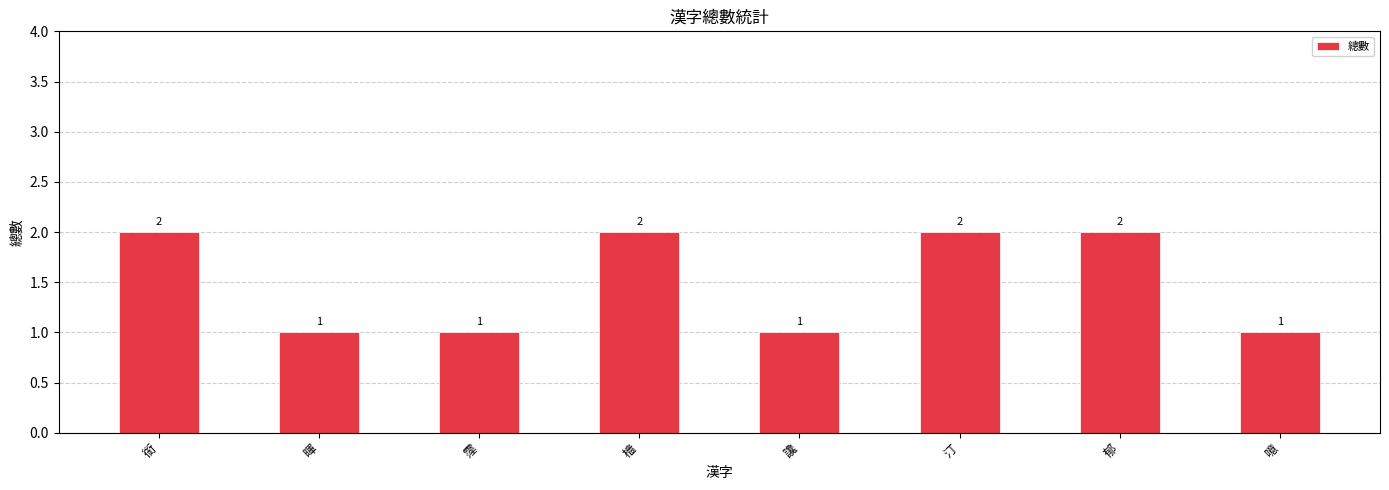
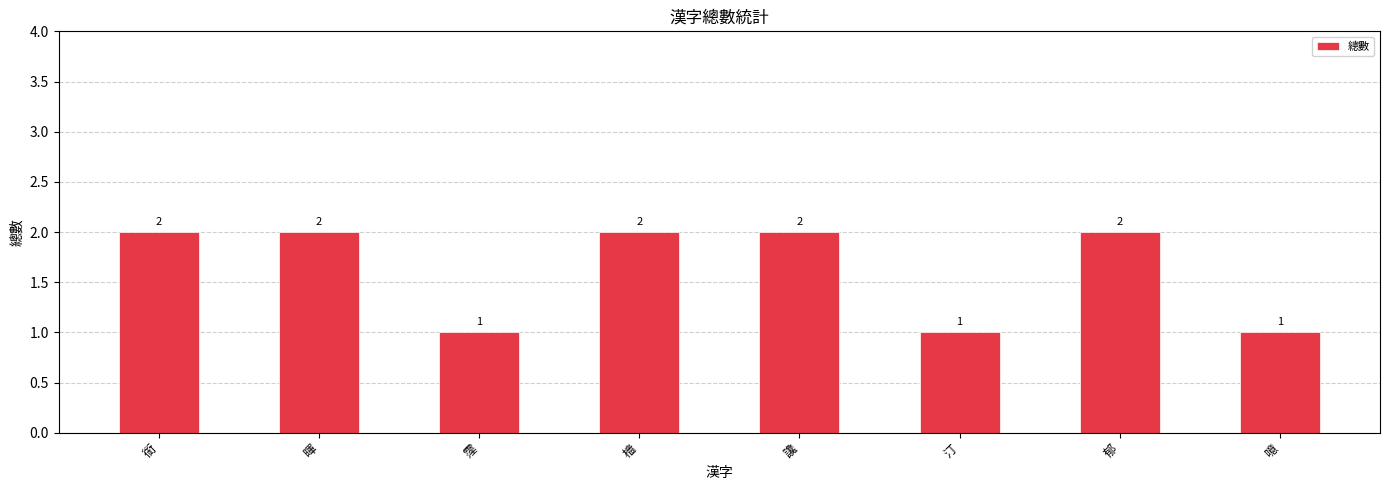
  {
    "銜": 2,
-   "暉": 1,
+   "暉": 2,
    "霪": 1,
    "檣": 2,
-   "讒": 1,
-   "汀": 2,
+   "讒": 2,
+   "汀": 1,
    "郁": 2,
    "噫": 1
  }
